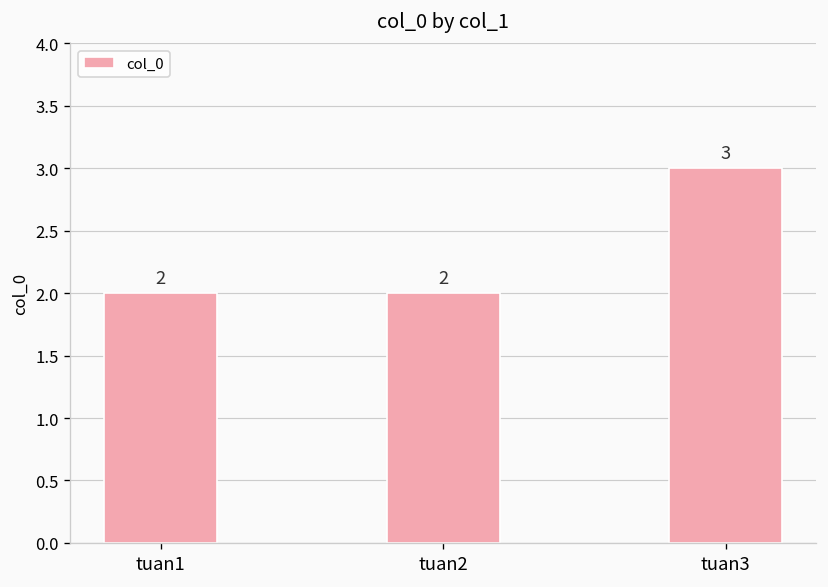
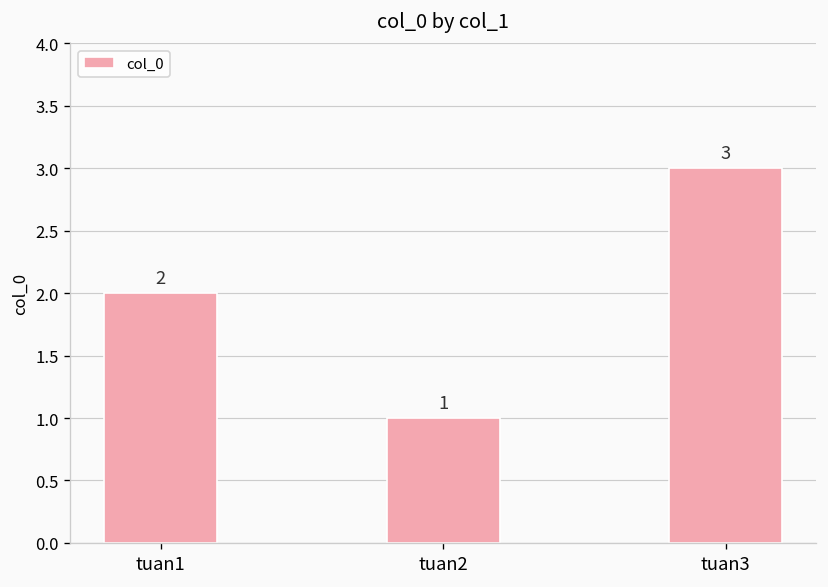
  {
    "tuan1": 2,
-   "tuan2": 2,
+   "tuan2": 1,
    "tuan3": 3
  }
